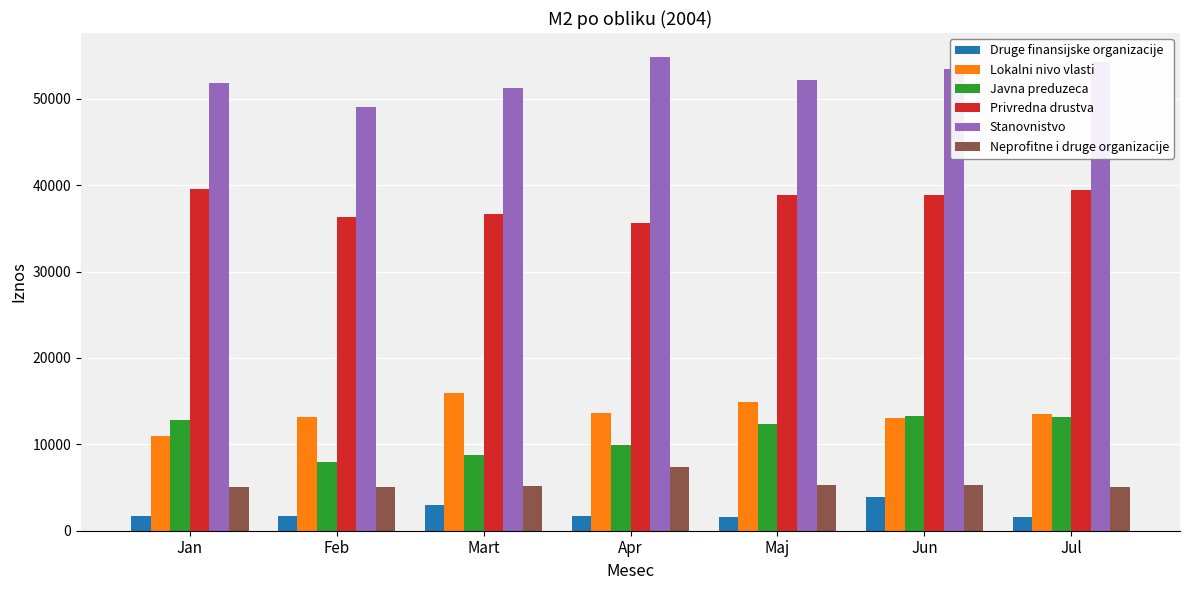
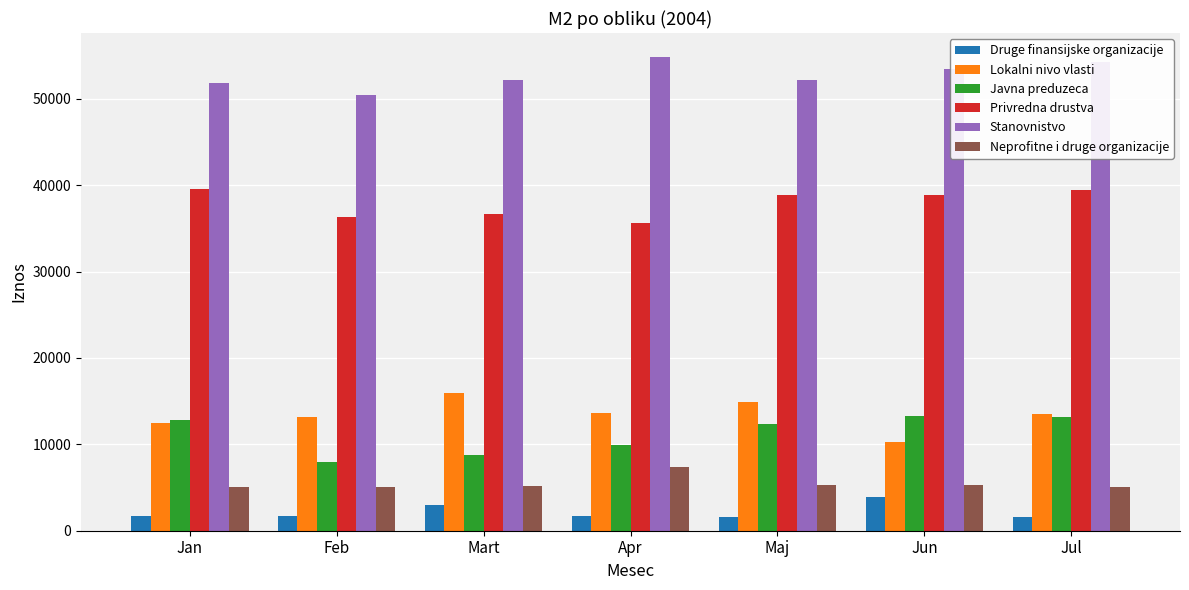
  {
    "Druge finansijske organizacije": {
      "Jan": 2000,
      "Feb": 2000,
      "Mart": 3000,
      "Apr": 2000,
      "Maj": 2000,
      "Jun": 4000,
      "Jul": 2000
    },
    "Lokalni nivo vlasti": {
-     "Jan": 11000,
+     "Jan": 12000,
      "Feb": 13000,
      "Mart": 16000,
      "Apr": 14000,
      "Maj": 15000,
-     "Jun": 13000,
+     "Jun": 10000,
      "Jul": 14000
    },
    "Javna preduzeca": {
      "Jan": 13000,
      "Feb": 8000,
      "Mart": 9000,
      "Apr": 10000,
      "Maj": 12000,
      "Jun": 13000,
      "Jul": 13000
    },
    "Privredna drustva": {
      "Jan": 40000,
      "Feb": 36000,
      "Mart": 37000,
      "Apr": 36000,
      "Maj": 39000,
      "Jun": 39000,
      "Jul": 39000
    },
    "Stanovnistvo": {
      "Jan": 52000,
-     "Feb": 49000,
-     "Mart": 51000,
+     "Feb": 50000,
+     "Mart": 52000,
      "Apr": 55000,
      "Maj": 52000
    },
    "Neprofitne i druge organizacije": {
      "Jan": 5000,
      "Feb": 5000,
      "Mart": 5000,
      "Apr": 7000,
      "Maj": 5000,
      "Jun": 5000,
      "Jul": 5000
    }
  }
